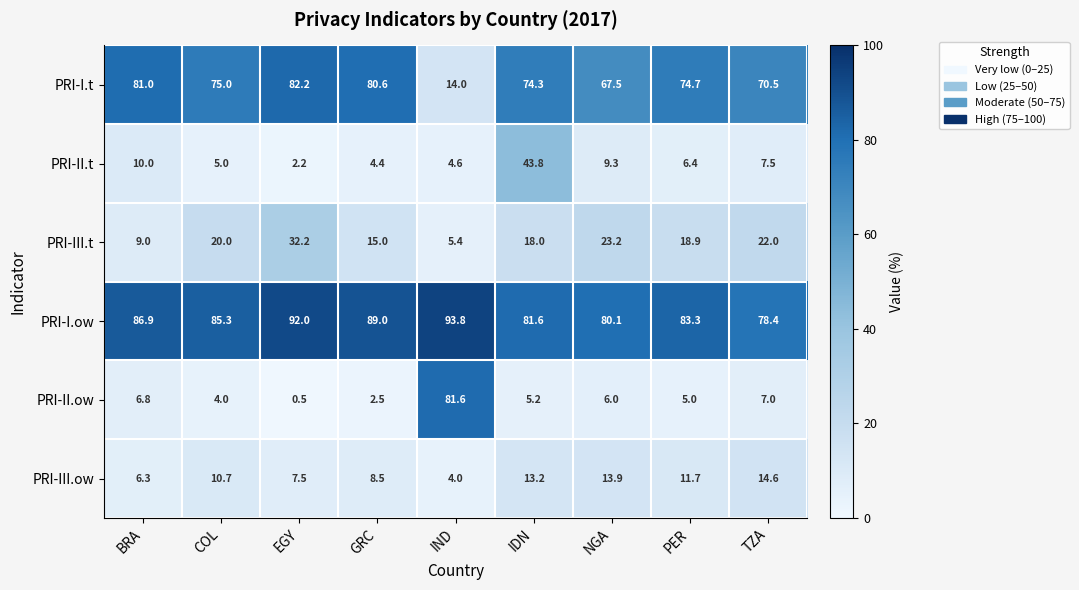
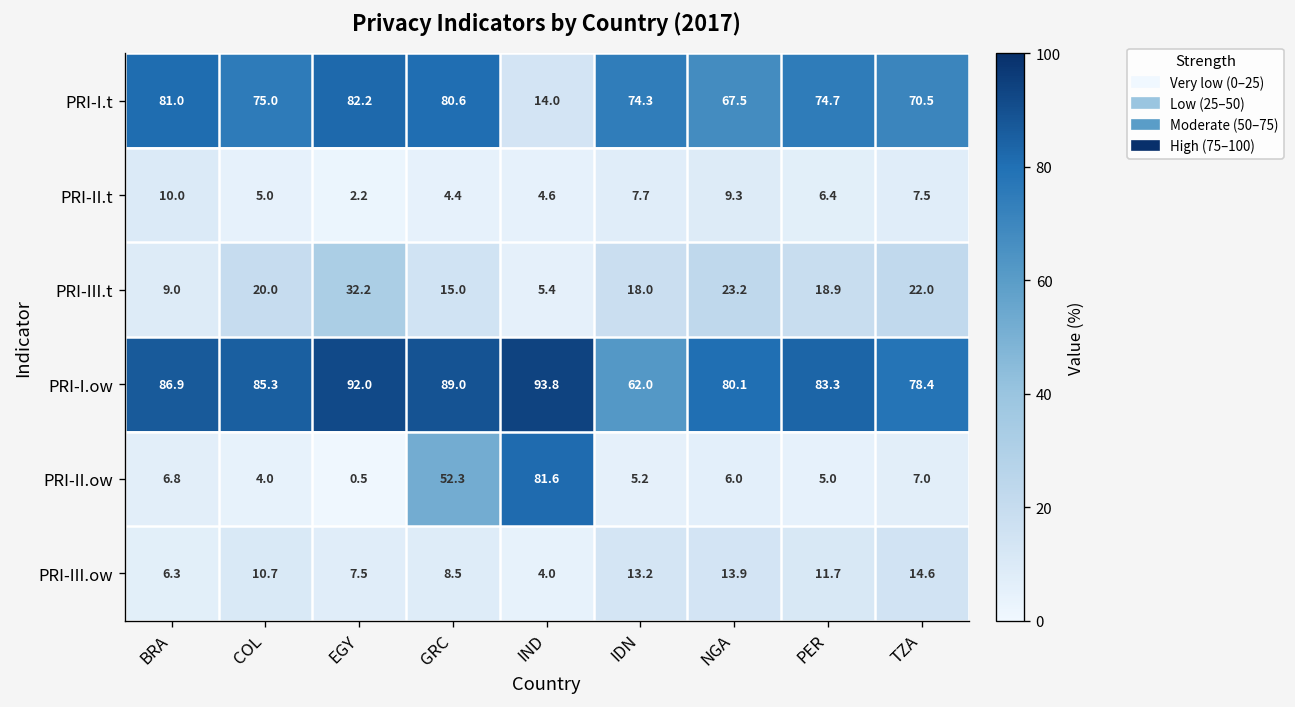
  {
    "PRI-I.t": {
      "BRA": 81.0,
      "COL": 75.0,
      "EGY": 82.2,
      "GRC": 80.6,
      "IND": 14.0,
      "IDN": 74.3,
      "NGA": 67.5,
      "PER": 74.7,
      "TZA": 70.5
    },
    "PRI-II.t": {
      "BRA": 10.0,
      "COL": 5.0,
      "EGY": 2.2,
      "GRC": 4.4,
      "IND": 4.6,
-     "IDN": 43.8,
+     "IDN": 7.7,
      "NGA": 9.3,
      "PER": 6.4,
      "TZA": 7.5
    },
    "PRI-III.t": {
      "BRA": 9.0,
      "COL": 20.0,
      "EGY": 32.2,
      "GRC": 15.0,
      "IND": 5.4,
      "IDN": 18.0,
      "NGA": 23.2,
      "PER": 18.9,
      "TZA": 22.0
    },
    "PRI-I.ow": {
      "BRA": 86.9,
      "COL": 85.3,
      "EGY": 92.0,
      "GRC": 89.0,
      "IND": 93.8,
-     "IDN": 81.6,
+     "IDN": 62.0,
      "NGA": 80.1,
      "PER": 83.3,
      "TZA": 78.4
    },
    "PRI-II.ow": {
      "BRA": 6.8,
      "COL": 4.0,
      "EGY": 0.5,
-     "GRC": 2.5,
+     "GRC": 52.3,
      "IND": 81.6,
      "IDN": 5.2,
      "NGA": 6.0,
      "PER": 5.0,
      "TZA": 7.0
    },
    "PRI-III.ow": {
      "BRA": 6.3,
      "COL": 10.7,
      "EGY": 7.5,
      "GRC": 8.5,
      "IND": 4.0,
      "IDN": 13.2,
      "NGA": 13.9,
      "PER": 11.7,
      "TZA": 14.6
    }
  }
